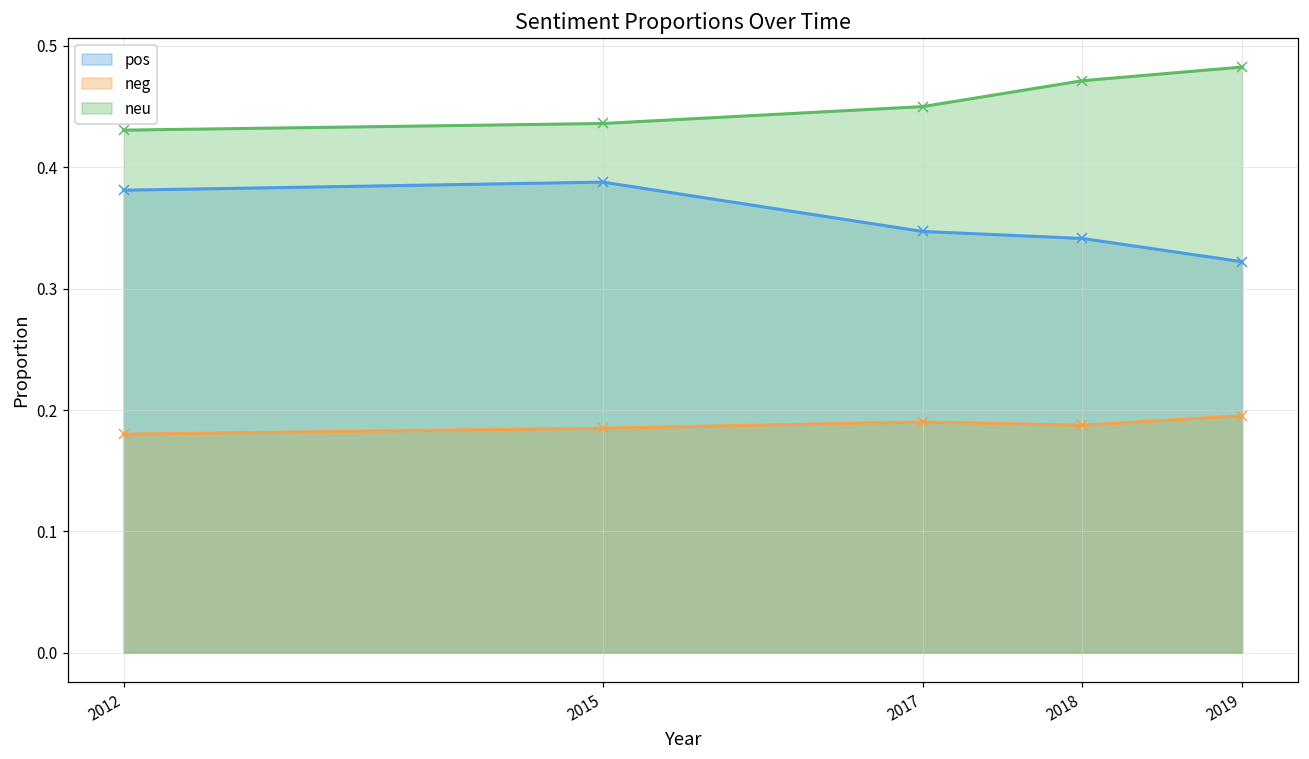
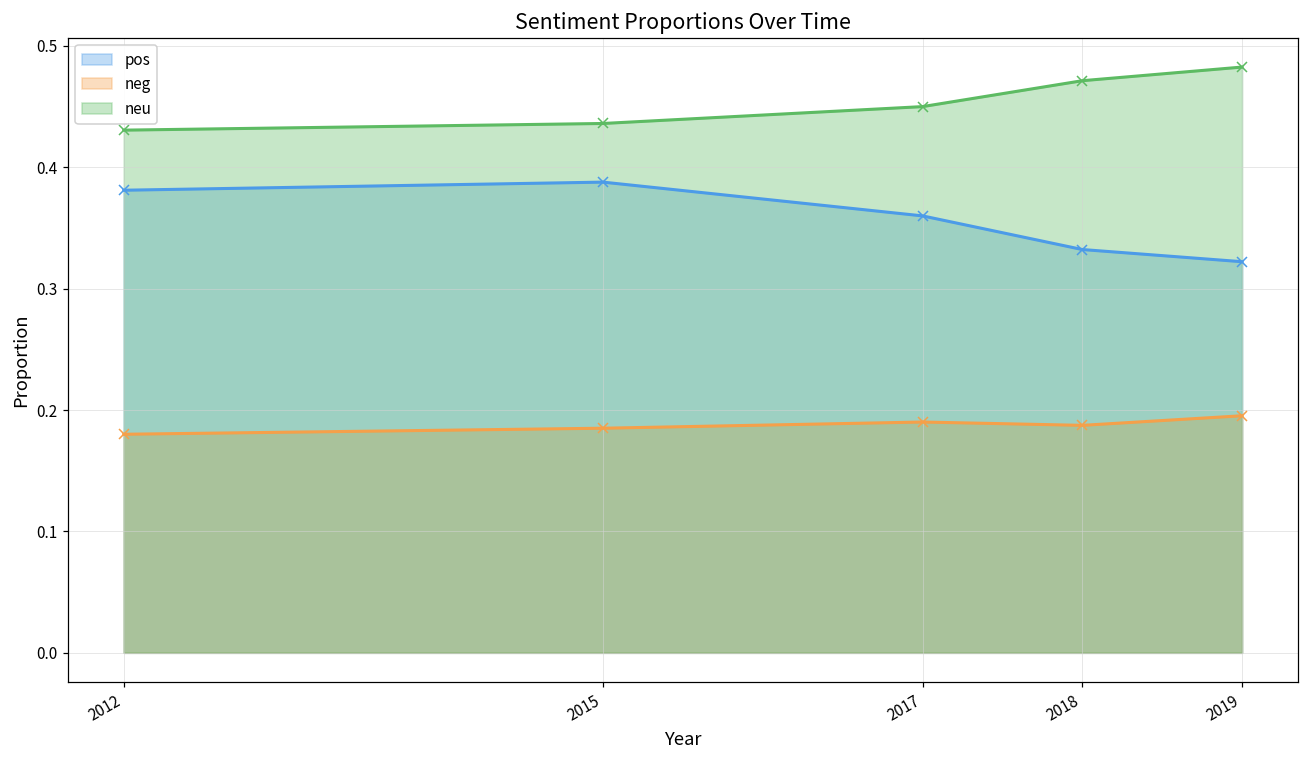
  {
    "pos": {
      "2012": 0.381,
      "2015": 0.388,
-     "2017": 0.347,
-     "2018": 0.341,
+     "2017": 0.360,
+     "2018": 0.332,
      "2019": 0.322
    },
    "neg": {
      "2012": 0.180,
      "2015": 0.185,
      "2017": 0.190,
      "2018": 0.187,
      "2019": 0.195
    },
    "neu": {
      "2012": 0.431,
      "2015": 0.436,
      "2017": 0.450,
      "2018": 0.471,
      "2019": 0.483
    }
  }
